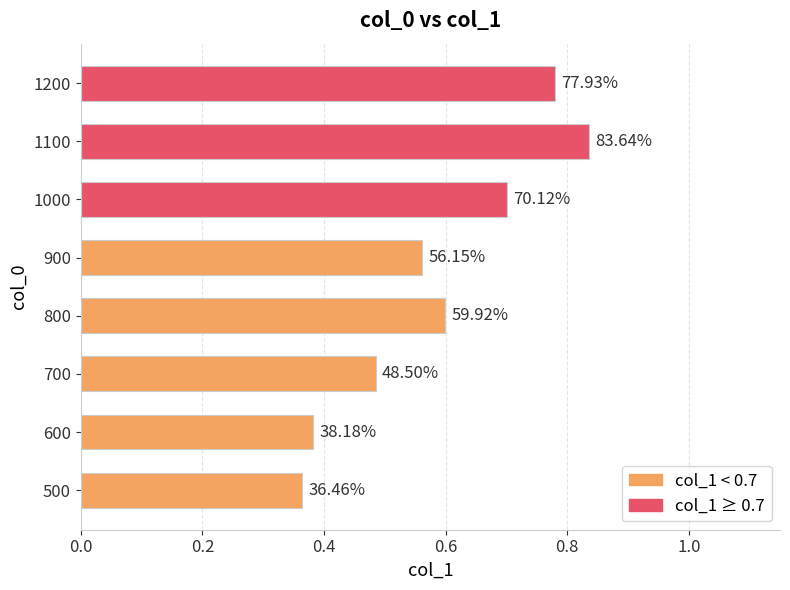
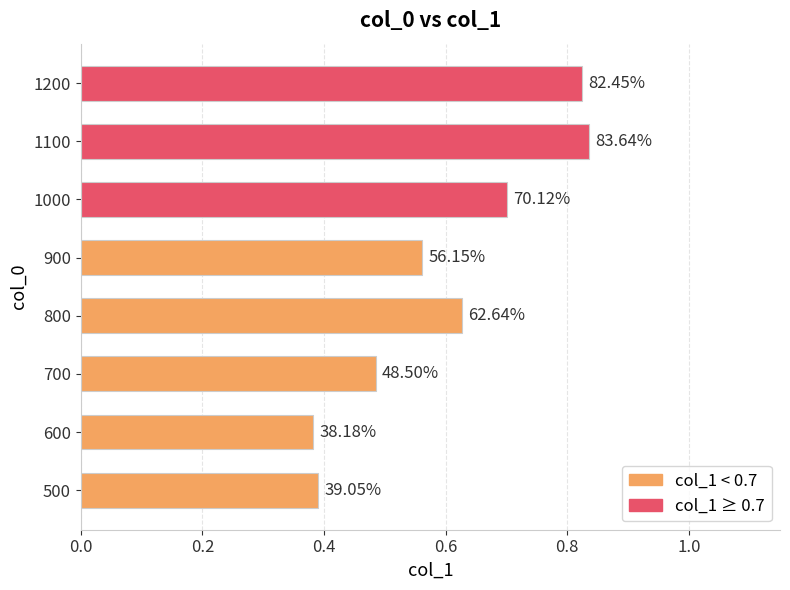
  {
-   "1200": "77.93%",
+   "1200": "82.45%",
    "1100": "83.64%",
    "1000": "70.12%",
    "900": "56.15%",
-   "800": "59.92%",
+   "800": "62.64%",
    "700": "48.50%",
    "600": "38.18%",
-   "500": "36.46%"
+   "500": "39.05%"
  }
